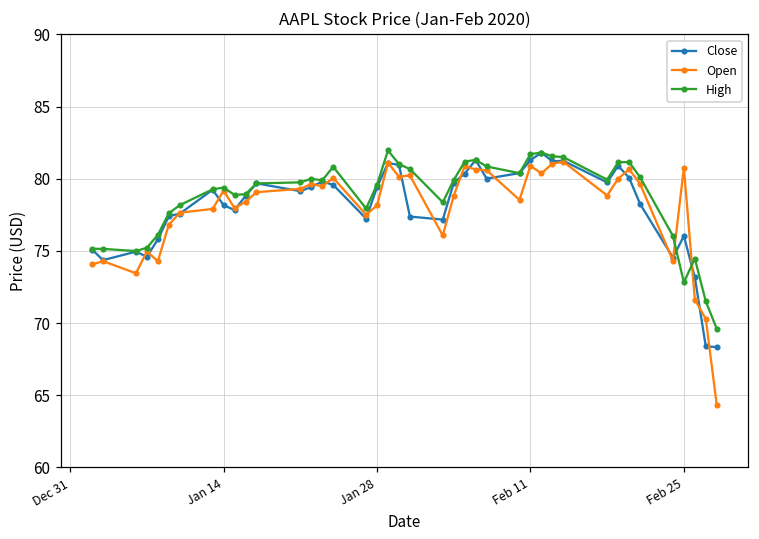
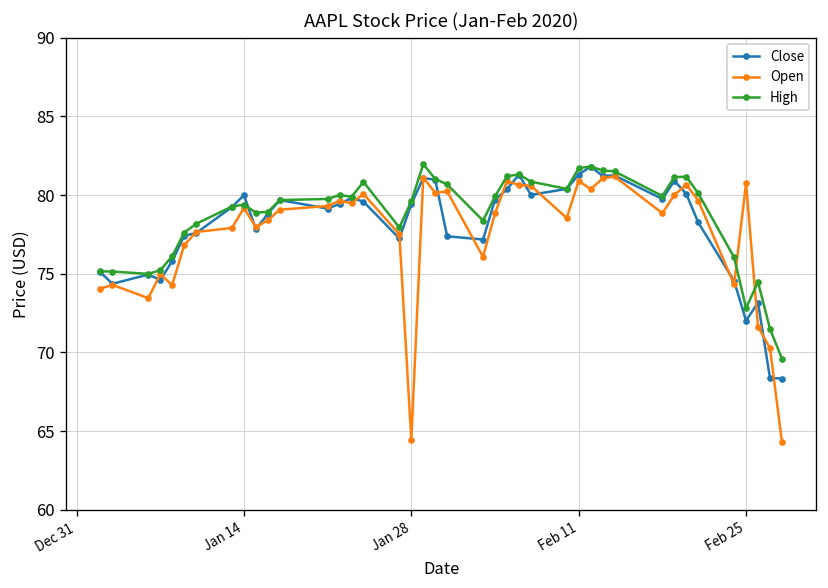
  {
    "Close": {
-     "Jan 14": 78.2,
+     "Jan 14": 80.0,
      "Feb 11": 81.3,
-     "Feb 25": 76.0
+     "Feb 25": 72.0
    },
    "Open": {
      "Jan 14": 79.2,
-     "Jan 28": 78.2,
+     "Jan 28": 64.5,
      "Feb 11": 80.9,
      "Feb 25": 80.8
    },
    "High": {
      "Jan 14": 79.4,
      "Feb 11": 81.7,
      "Feb 25": 72.8
    }
  }
